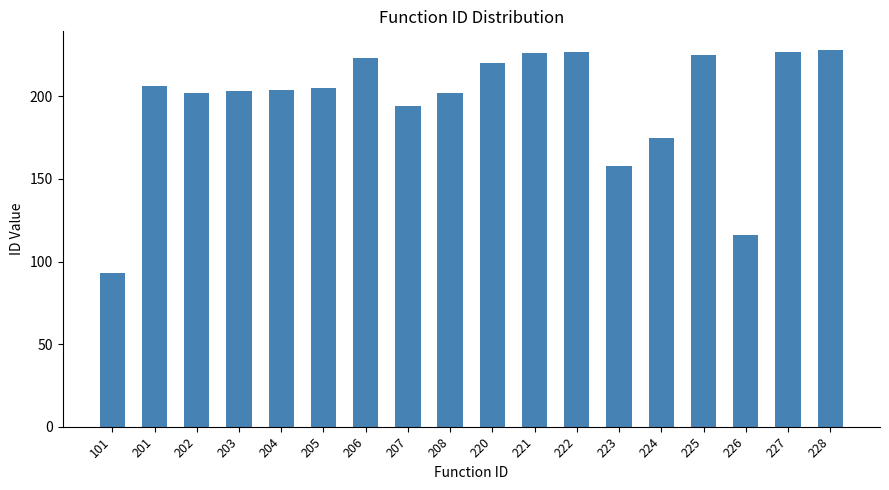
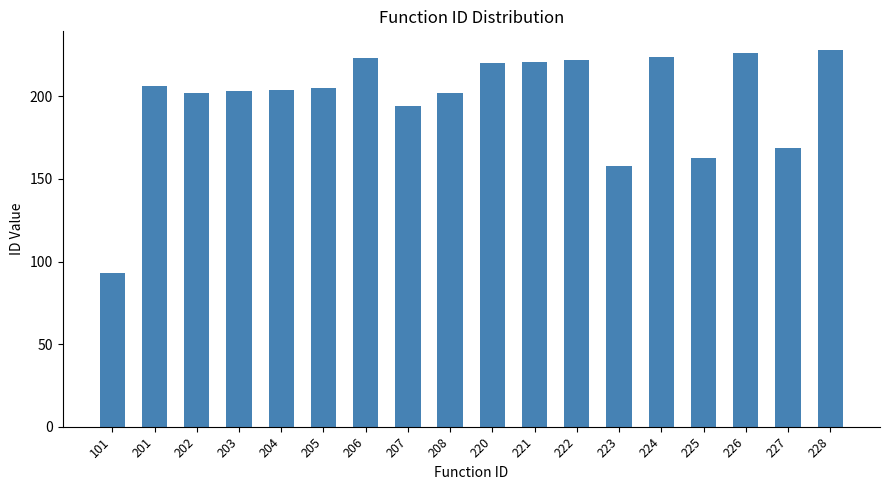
  {
    "101": 93,
    "201": 206,
    "202": 202,
    "203": 203,
    "204": 204,
    "205": 205,
    "206": 223,
    "207": 194,
    "208": 202,
    "220": 220,
-   "221": 226,
-   "222": 227,
+   "221": 221,
+   "222": 222,
    "223": 158,
-   "224": 175,
-   "225": 225,
-   "226": 116,
-   "227": 227,
+   "224": 224,
+   "225": 163,
+   "226": 226,
+   "227": 169,
    "228": 228
  }
